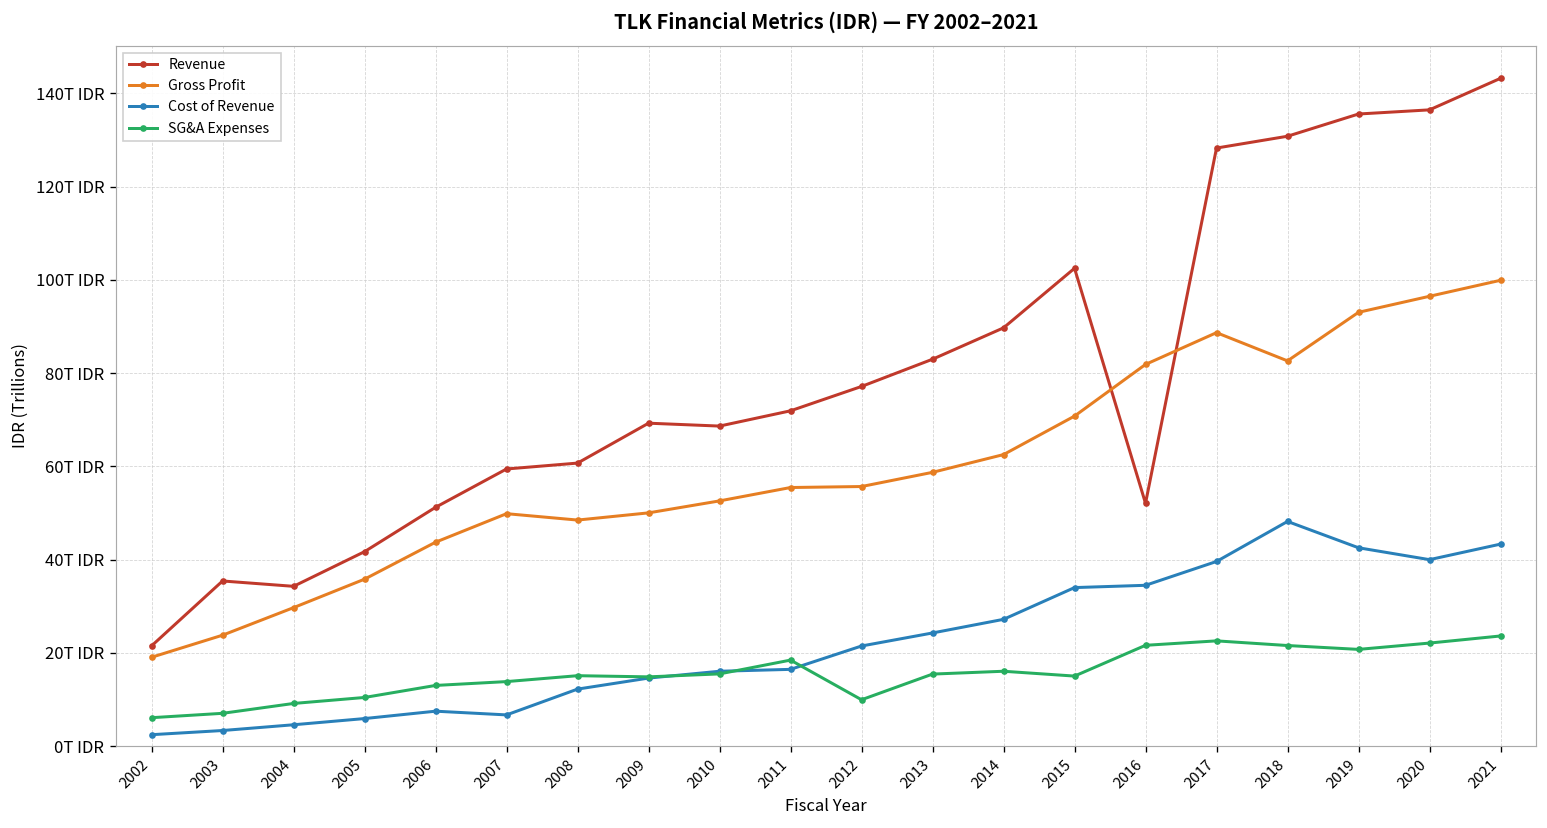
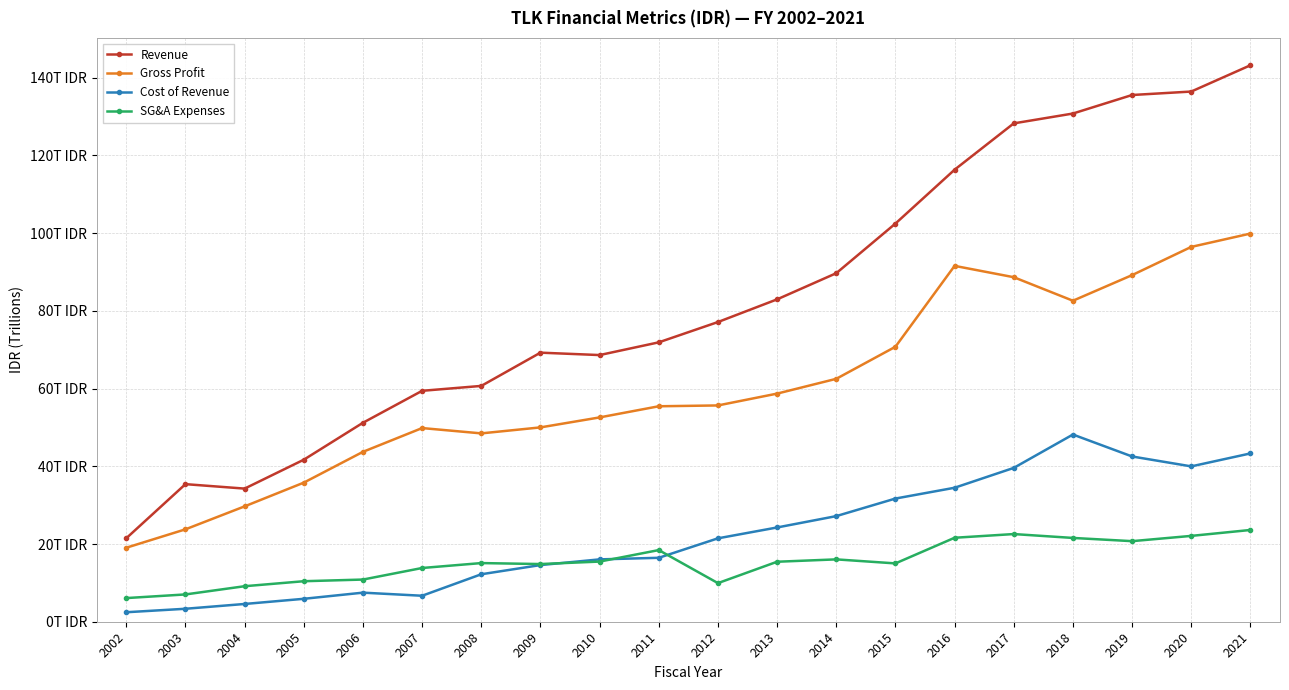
  {
    "Revenue": {
      "2002": "21T IDR",
      "2003": "35T IDR",
      "2004": "34T IDR",
      "2005": "42T IDR",
      "2006": "51T IDR",
      "2007": "59T IDR",
      "2008": "61T IDR",
      "2009": "69T IDR",
      "2010": "69T IDR",
      "2011": "72T IDR",
      "2012": "77T IDR",
      "2013": "83T IDR",
      "2014": "90T IDR",
      "2015": "102T IDR",
-     "2016": "52T IDR",
+     "2016": "116T IDR",
      "2017": "128T IDR",
      "2018": "131T IDR",
      "2019": "136T IDR",
      "2020": "136T IDR",
      "2021": "143T IDR"
    },
    "Gross Profit": {
      "2002": "19T IDR",
      "2003": "24T IDR",
      "2004": "30T IDR",
      "2005": "36T IDR",
      "2006": "44T IDR",
      "2007": "50T IDR",
      "2008": "48T IDR",
      "2009": "50T IDR",
      "2010": "53T IDR",
      "2011": "55T IDR",
      "2012": "56T IDR",
      "2013": "59T IDR",
      "2014": "63T IDR",
      "2015": "71T IDR",
-     "2016": "82T IDR",
+     "2016": "92T IDR",
      "2017": "89T IDR",
      "2018": "83T IDR",
-     "2019": "93T IDR",
+     "2019": "89T IDR",
      "2020": "96T IDR",
      "2021": "100T IDR"
    },
    "Cost of Revenue": {
      "2002": "2T IDR",
      "2003": "3T IDR",
      "2004": "5T IDR",
      "2005": "6T IDR",
      "2006": "7T IDR",
      "2007": "7T IDR",
      "2008": "12T IDR",
      "2011": "16T IDR",
      "2012": "21T IDR",
      "2013": "24T IDR",
      "2014": "27T IDR",
-     "2015": "34T IDR",
+     "2015": "32T IDR",
      "2016": "34T IDR",
      "2017": "40T IDR",
      "2018": "48T IDR",
      "2019": "43T IDR",
      "2020": "40T IDR",
      "2021": "43T IDR"
    },
    "SG&A Expenses": {
      "2002": "6T IDR",
      "2003": "7T IDR",
      "2004": "9T IDR",
      "2005": "10T IDR",
-     "2006": "13T IDR",
+     "2006": "11T IDR",
      "2007": "14T IDR",
      "2008": "15T IDR",
      "2011": "18T IDR",
      "2012": "10T IDR",
      "2013": "15T IDR",
      "2014": "16T IDR",
      "2015": "15T IDR",
      "2016": "22T IDR",
      "2017": "23T IDR",
      "2018": "22T IDR",
      "2019": "21T IDR",
      "2020": "22T IDR",
      "2021": "24T IDR"
    }
  }
